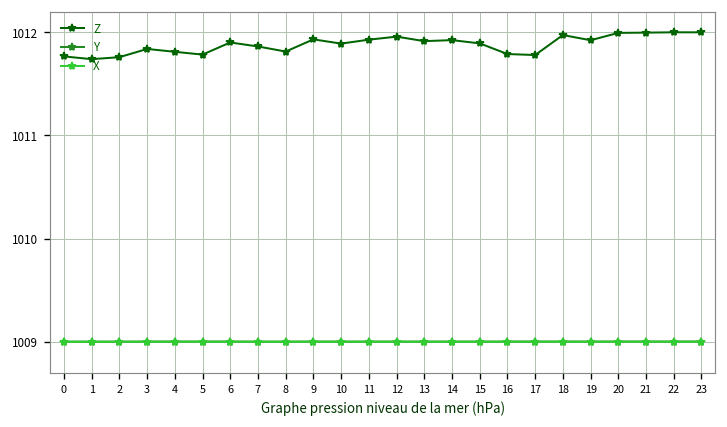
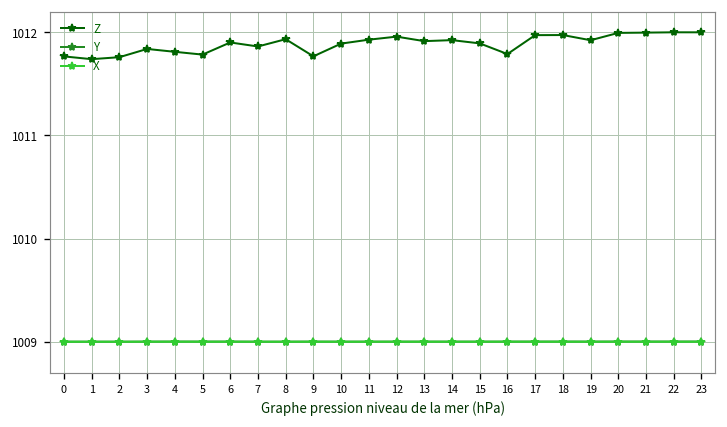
  {
    "Z": {
      "0": 1011.8,
      "1": 1011.7,
      "2": 1011.8,
      "3": 1011.8,
      "4": 1011.8,
      "5": 1011.8,
      "6": 1011.9,
      "7": 1011.9,
-     "8": 1011.8,
-     "9": 1011.9,
+     "8": 1011.9,
+     "9": 1011.8,
      "10": 1011.9,
      "11": 1011.9,
      "12": 1012.0,
      "13": 1011.9,
      "14": 1011.9,
      "15": 1011.9,
      "16": 1011.8,
-     "17": 1011.8,
+     "17": 1012.0,
      "18": 1012.0,
      "19": 1011.9,
      "20": 1012.0,
      "21": 1012.0,
      "22": 1012.0,
      "23": 1012.0
    },
    "X": {
      "0": 1009.0,
      "1": 1009.0,
      "2": 1009.0,
      "3": 1009.0,
      "4": 1009.0,
      "5": 1009.0,
      "6": 1009.0,
      "7": 1009.0,
      "8": 1009.0,
      "9": 1009.0,
      "10": 1009.0,
      "11": 1009.0,
      "12": 1009.0,
      "13": 1009.0,
      "14": 1009.0,
      "15": 1009.0,
      "16": 1009.0,
      "17": 1009.0,
      "18": 1009.0,
      "19": 1009.0,
      "20": 1009.0,
      "21": 1009.0,
      "22": 1009.0,
      "23": 1009.0
    }
  }
